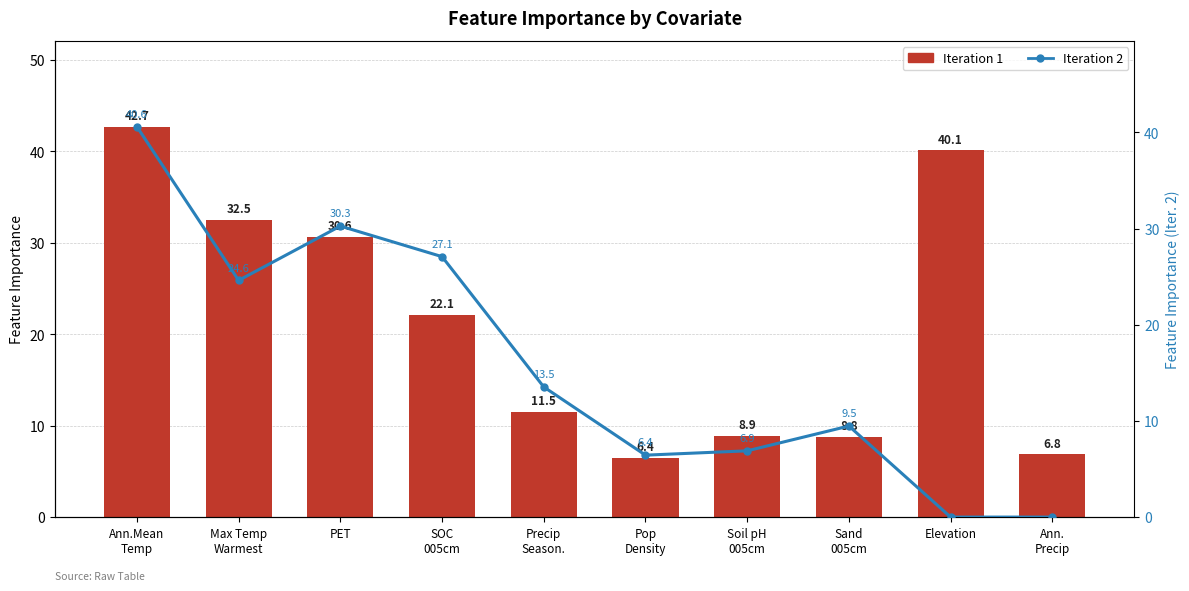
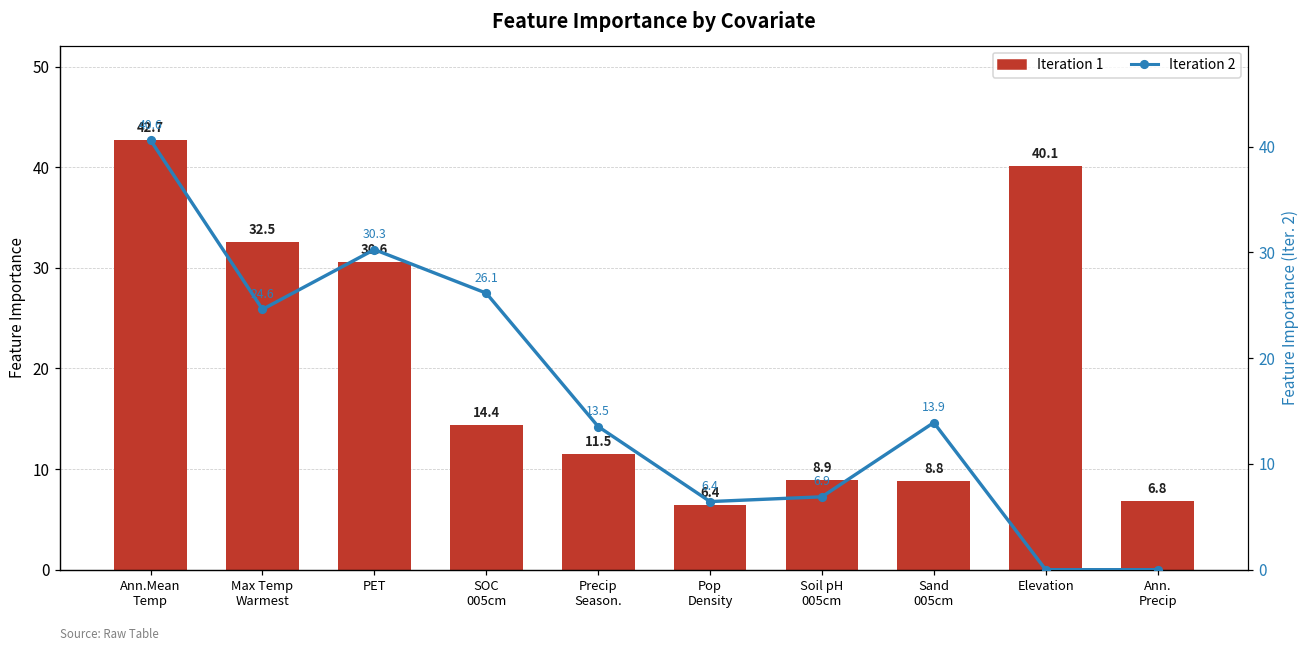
  {
    "Iteration 1": {
      "Max Temp Warmest": 32.5,
-     "SOC 005cm": 22.1,
+     "SOC 005cm": 14.4,
      "Precip Season.": 11.5,
      "Soil pH 005cm": 8.9,
      "Sand 005cm": 8.8,
      "Elevation": 40.1,
      "Ann. Precip": 6.8
    },
    "Iteration 2": {
      "Max Temp Warmest": 24.6,
      "PET": 30.3,
-     "SOC 005cm": 27.1,
+     "SOC 005cm": 26.1,
      "Precip Season.": 13.5,
      "Soil pH 005cm": 6.9,
-     "Sand 005cm": 9.5
+     "Sand 005cm": 13.9
    }
  }
